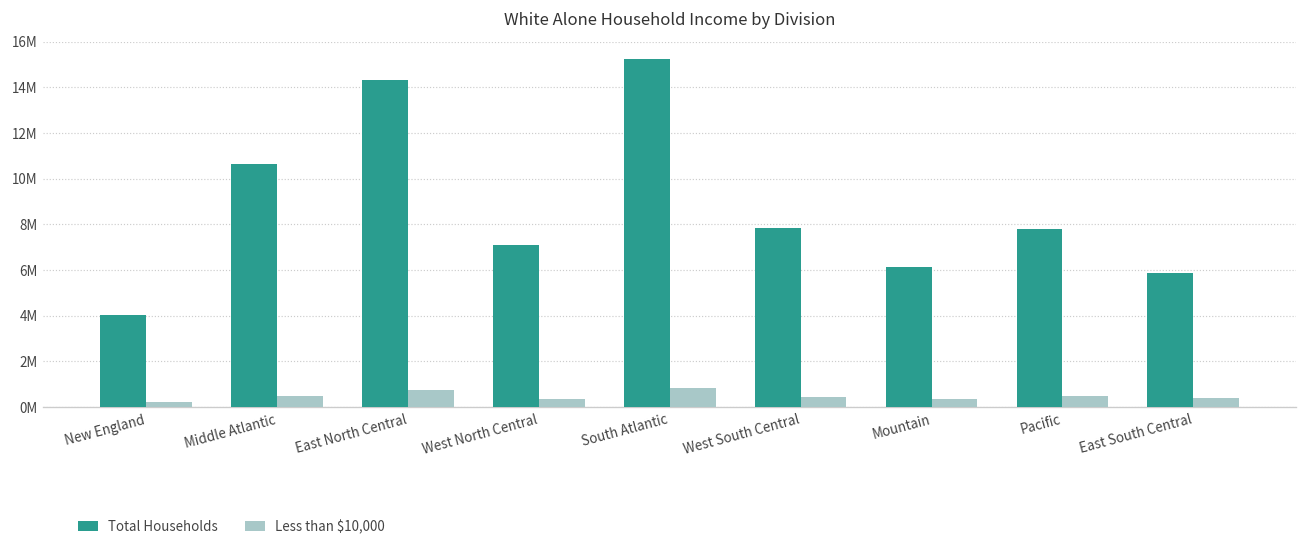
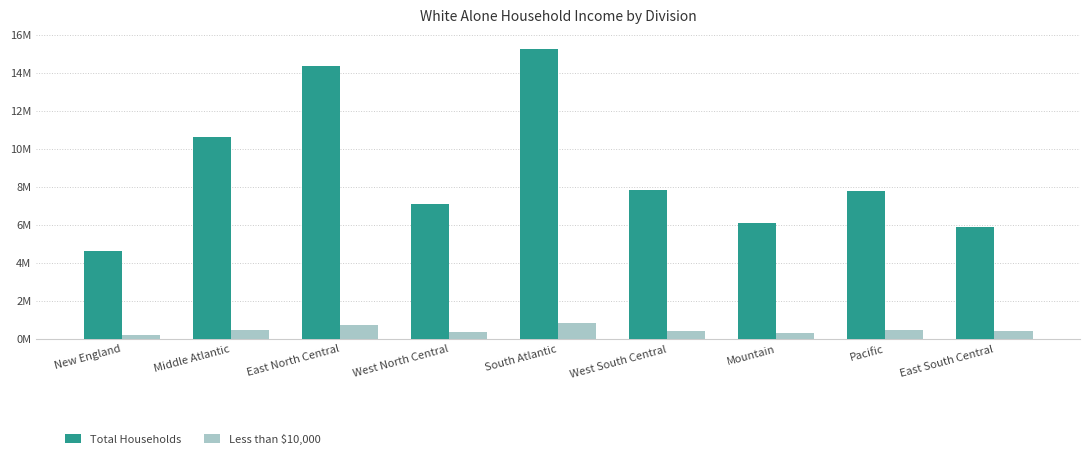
  {
    "Total Households": {
-     "New England": 4000000,
+     "New England": 4600000,
      "Middle Atlantic": 10600000,
      "East North Central": 14300000,
      "West North Central": 7100000,
      "South Atlantic": 15200000,
      "West South Central": 7800000,
      "Mountain": 6100000,
      "Pacific": 7800000,
      "East South Central": 5900000
    },
    "Less than $10,000": {
      "New England": 200000,
      "Middle Atlantic": 500000,
      "East North Central": 800000,
      "West North Central": 400000,
      "South Atlantic": 800000,
      "West South Central": 400000,
      "Mountain": 300000,
      "Pacific": 500000,
      "East South Central": 400000
    }
  }
